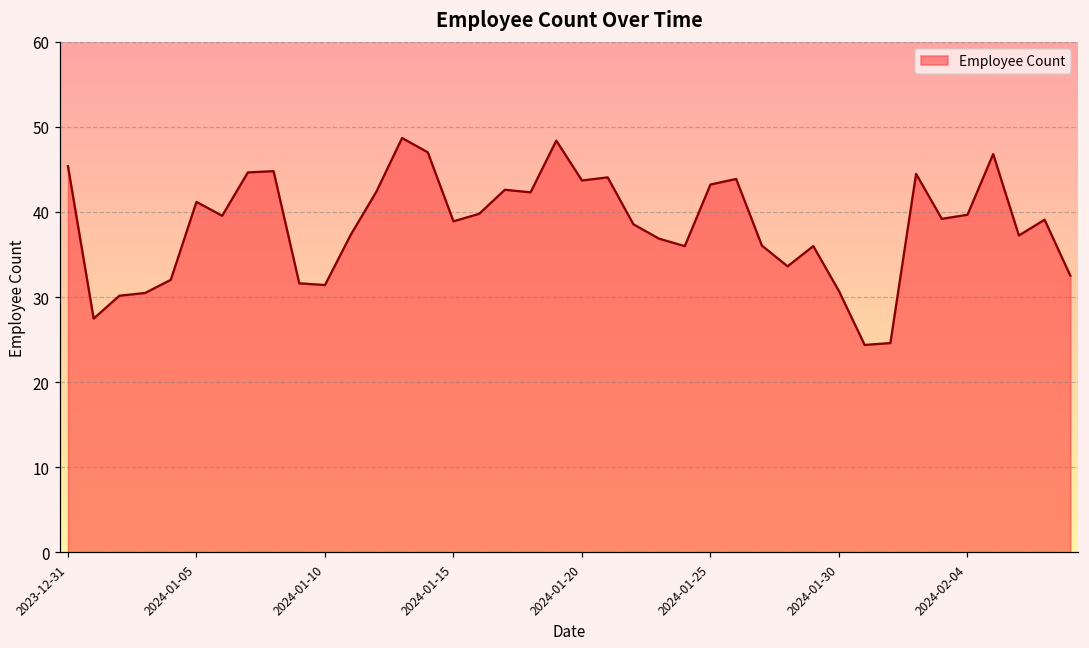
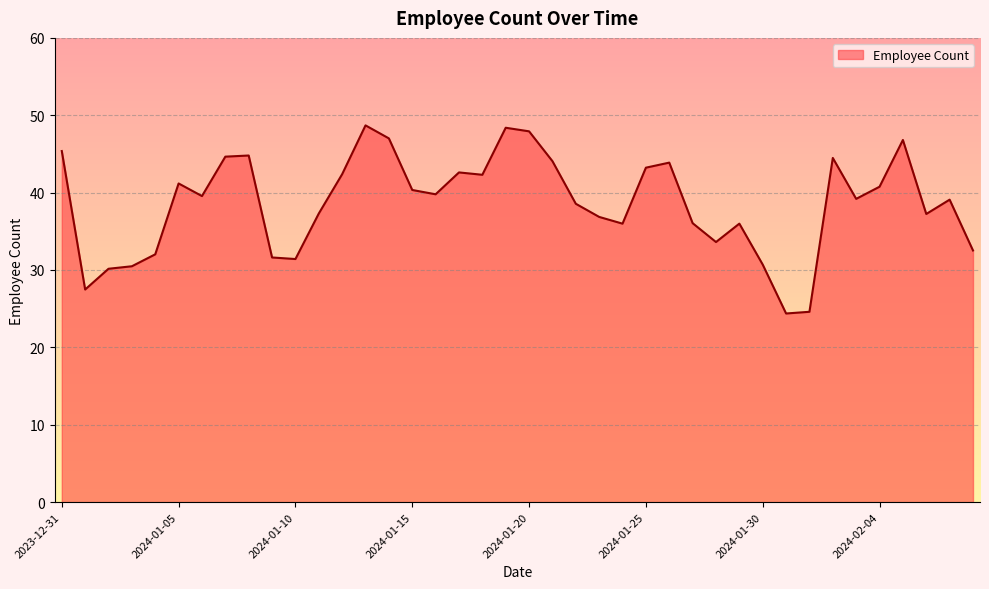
  {
    "2023-12-31": 45,
    "2024-01-05": 41,
    "2024-01-10": 31,
-   "2024-01-15": 39,
-   "2024-01-20": 44,
+   "2024-01-15": 40,
+   "2024-01-20": 48,
    "2024-01-25": 43,
    "2024-01-30": 31,
-   "2024-02-04": 40
+   "2024-02-04": 41
  }
